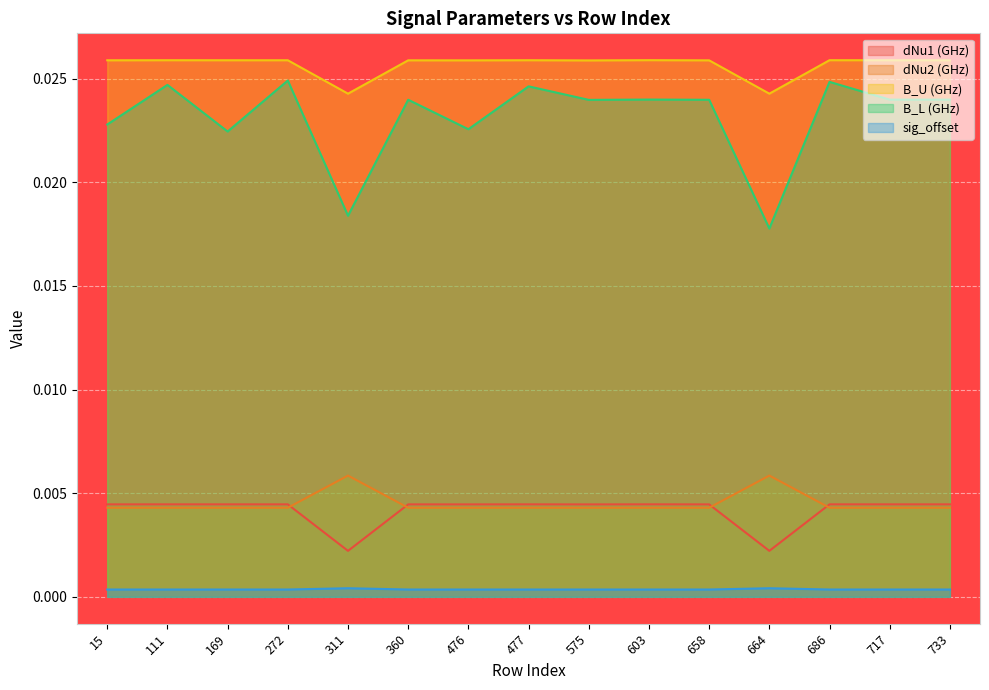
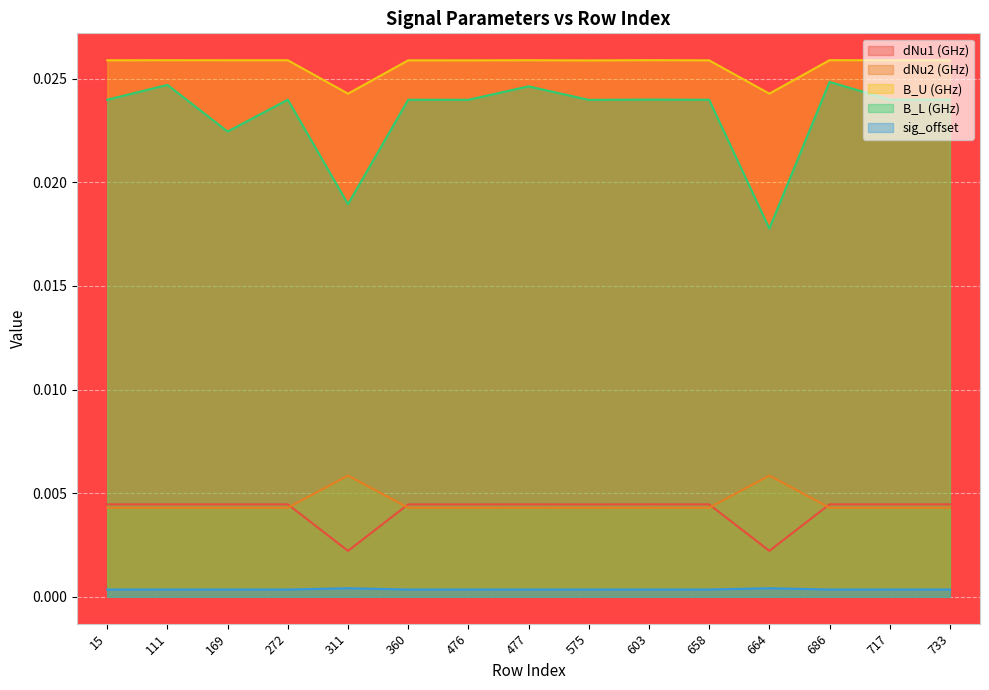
  {
    "B_L (GHz)": {
-     "15": 0.0228,
+     "15": 0.0240,
      "111": 0.0247,
      "169": 0.0225,
-     "272": 0.0249,
-     "311": 0.0184,
+     "272": 0.0240,
+     "311": 0.0189,
      "360": 0.0240,
-     "476": 0.0226,
+     "476": 0.0240,
      "477": 0.0246,
      "575": 0.0240,
      "603": 0.0240,
      "658": 0.0240,
      "664": 0.0178,
      "686": 0.0248
    },
    "sig_offset": {
      "15": 0.0004,
      "111": 0.0004,
      "169": 0.0004,
      "272": 0.0004,
      "311": 0.0004,
      "360": 0.0004,
      "476": 0.0004,
      "477": 0.0004,
      "575": 0.0004,
      "603": 0.0004,
      "658": 0.0004,
      "664": 0.0004,
      "686": 0.0004,
      "717": 0.0004,
      "733": 0.0004
    }
  }
